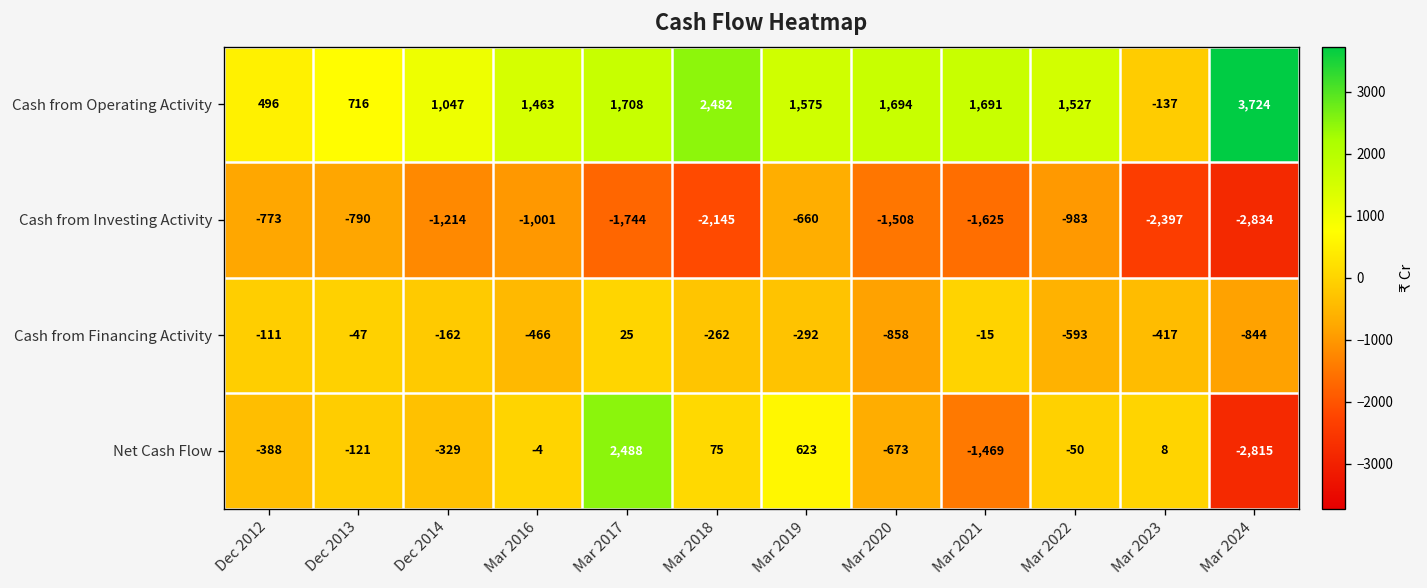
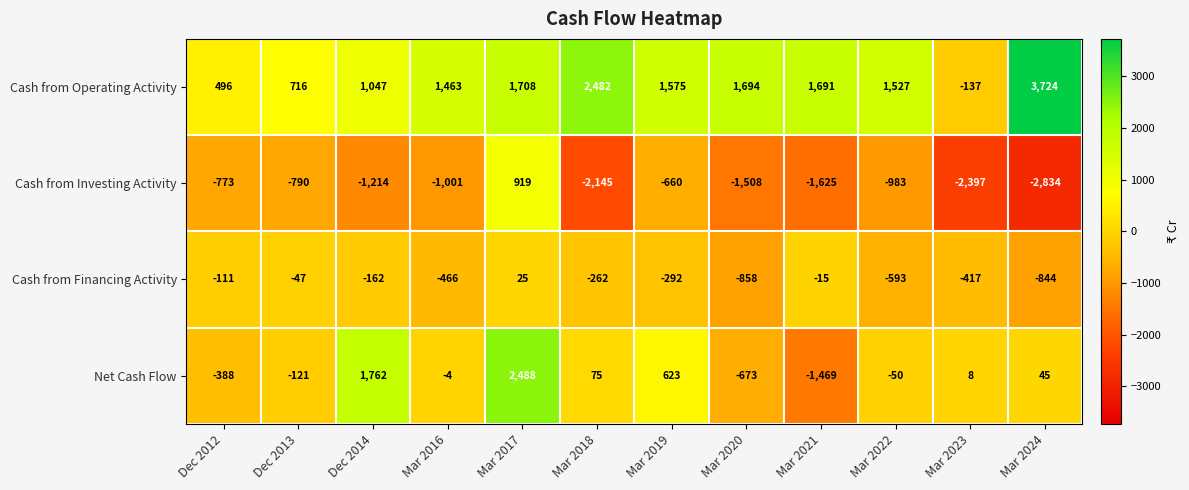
  {
    "Cash from Operating Activity": {
      "Dec 2012": "496",
      "Dec 2013": "716",
      "Dec 2014": "1,047",
      "Mar 2016": "1,463",
      "Mar 2017": "1,708",
      "Mar 2018": "2,482",
      "Mar 2019": "1,575",
      "Mar 2020": "1,694",
      "Mar 2021": "1,691",
      "Mar 2022": "1,527",
      "Mar 2023": "-137",
      "Mar 2024": "3,724"
    },
    "Cash from Investing Activity": {
      "Dec 2012": "-773",
      "Dec 2013": "-790",
      "Dec 2014": "-1,214",
      "Mar 2016": "-1,001",
-     "Mar 2017": "-1,744",
+     "Mar 2017": "919",
      "Mar 2018": "-2,145",
      "Mar 2019": "-660",
      "Mar 2020": "-1,508",
      "Mar 2021": "-1,625",
      "Mar 2022": "-983",
      "Mar 2023": "-2,397",
      "Mar 2024": "-2,834"
    },
    "Cash from Financing Activity": {
      "Dec 2012": "-111",
      "Dec 2013": "-47",
      "Dec 2014": "-162",
      "Mar 2016": "-466",
      "Mar 2017": "25",
      "Mar 2018": "-262",
      "Mar 2019": "-292",
      "Mar 2020": "-858",
      "Mar 2021": "-15",
      "Mar 2022": "-593",
      "Mar 2023": "-417",
      "Mar 2024": "-844"
    },
    "Net Cash Flow": {
      "Dec 2012": "-388",
      "Dec 2013": "-121",
-     "Dec 2014": "-329",
+     "Dec 2014": "1,762",
      "Mar 2016": "-4",
      "Mar 2017": "2,488",
      "Mar 2018": "75",
      "Mar 2019": "623",
      "Mar 2020": "-673",
      "Mar 2021": "-1,469",
      "Mar 2022": "-50",
      "Mar 2023": "8",
-     "Mar 2024": "-2,815"
+     "Mar 2024": "45"
    }
  }
